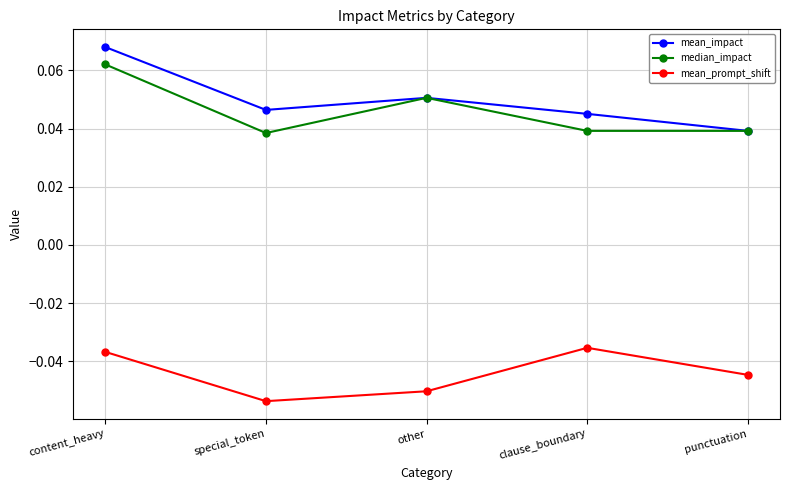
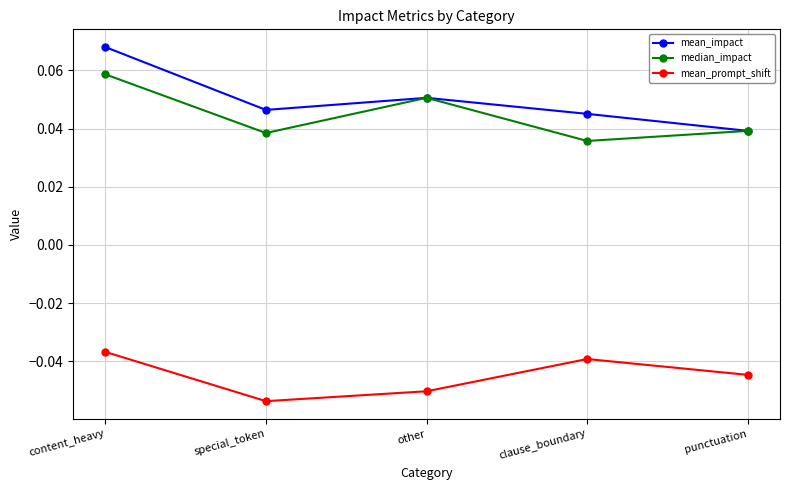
  {
    "mean_impact": {
      "content_heavy": 0.068,
      "special_token": 0.046,
      "clause_boundary": 0.045
    },
    "median_impact": {
-     "content_heavy": 0.062,
+     "content_heavy": 0.059,
      "special_token": 0.038,
-     "clause_boundary": 0.039
+     "clause_boundary": 0.036
    },
    "mean_prompt_shift": {
      "content_heavy": -0.037,
      "special_token": -0.054,
      "other": -0.050,
-     "clause_boundary": -0.035,
+     "clause_boundary": -0.039,
      "punctuation": -0.045
    }
  }
